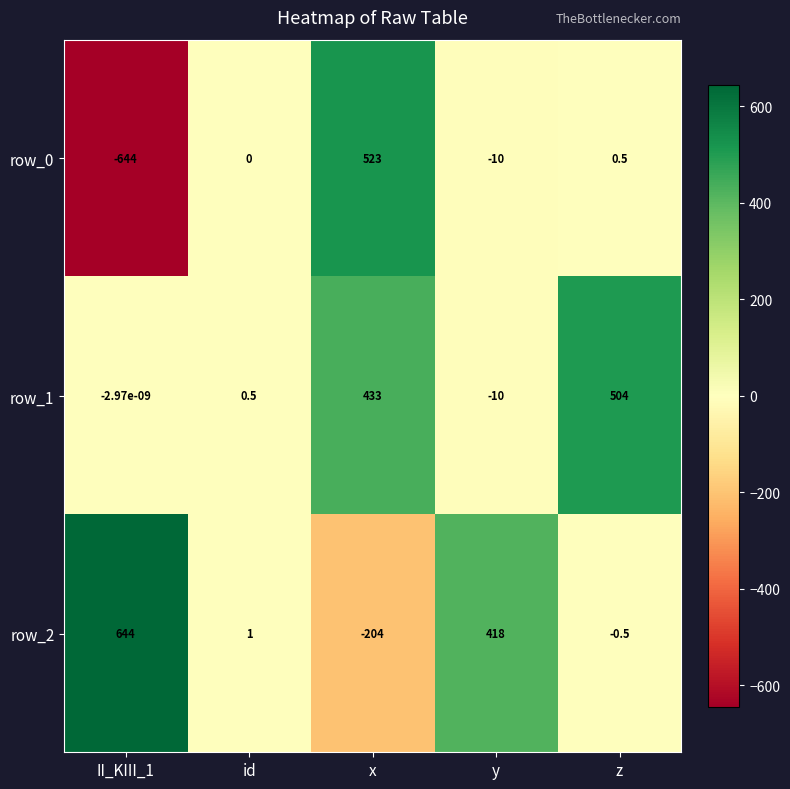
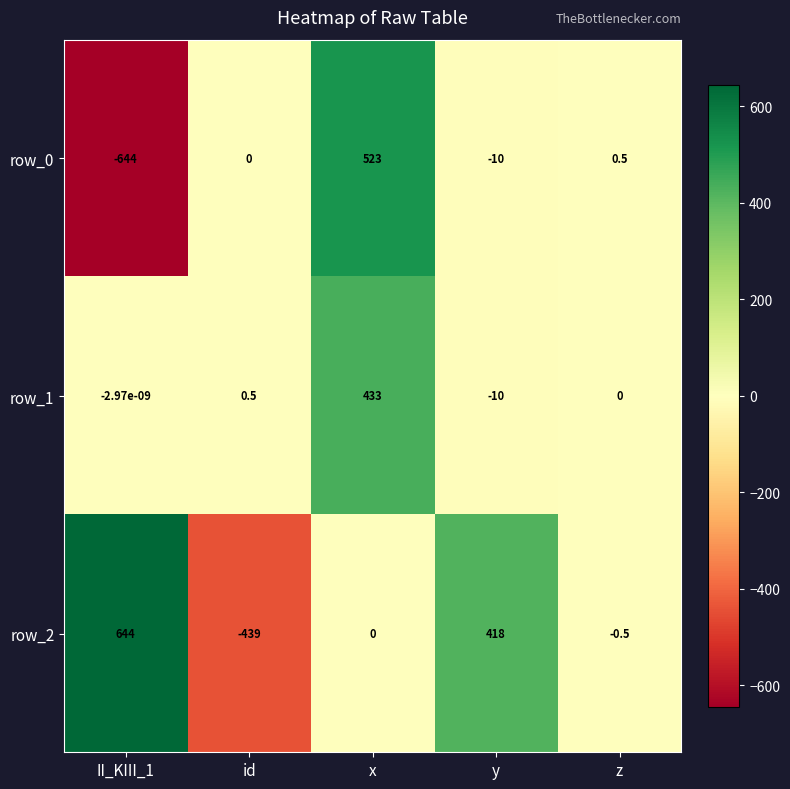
  {
    "row_0": {
      "II_KIII_1": "-644",
      "id": "0",
      "x": "523",
      "y": "-10",
      "z": "0.5"
    },
    "row_1": {
      "II_KIII_1": "-2.97e-09",
      "id": "0.5",
      "x": "433",
      "y": "-10",
-     "z": "504"
+     "z": "0"
    },
    "row_2": {
      "II_KIII_1": "644",
-     "id": "1",
-     "x": "-204",
+     "id": "-439",
+     "x": "0",
      "y": "418",
      "z": "-0.5"
    }
  }
